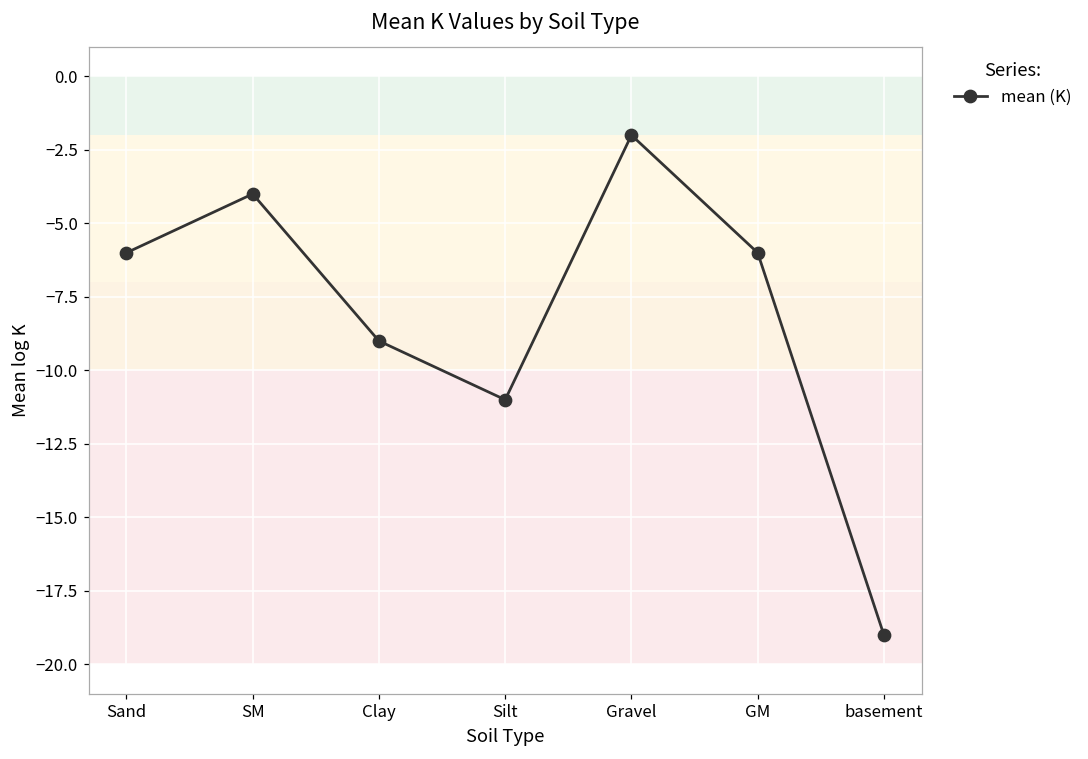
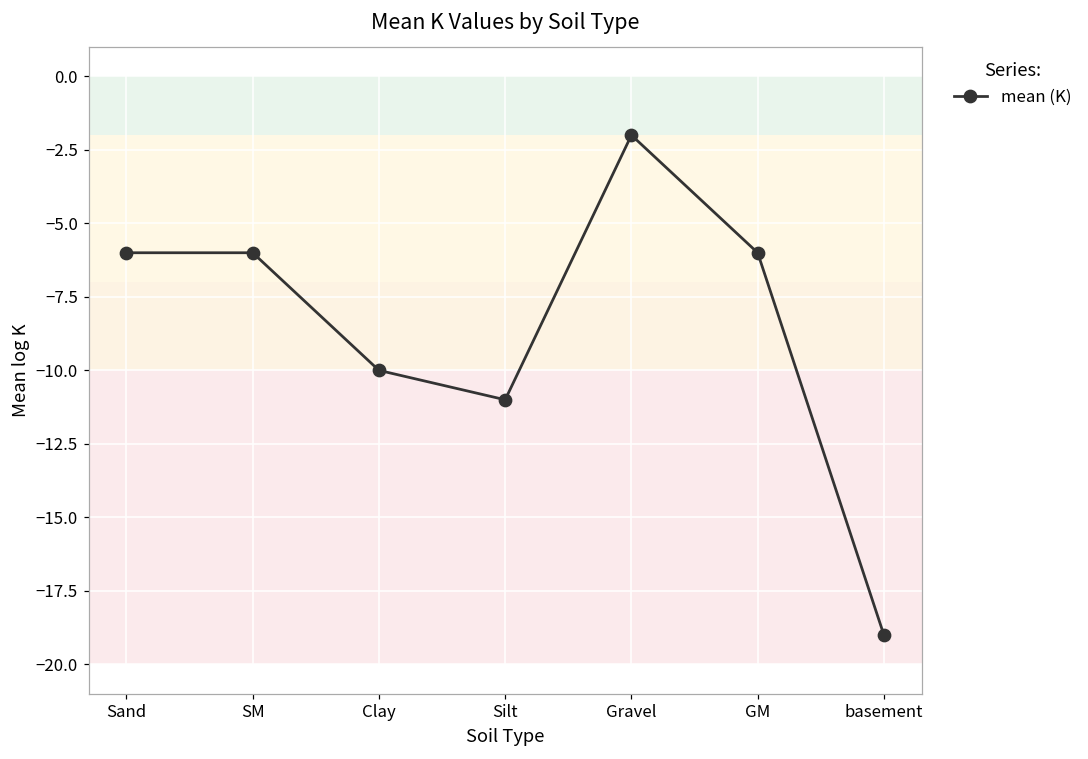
  {
    "Sand": -6,
-   "SM": -4,
-   "Clay": -9,
+   "SM": -6,
+   "Clay": -10,
    "Silt": -11,
    "Gravel": -2,
    "GM": -6,
    "basement": -19
  }
